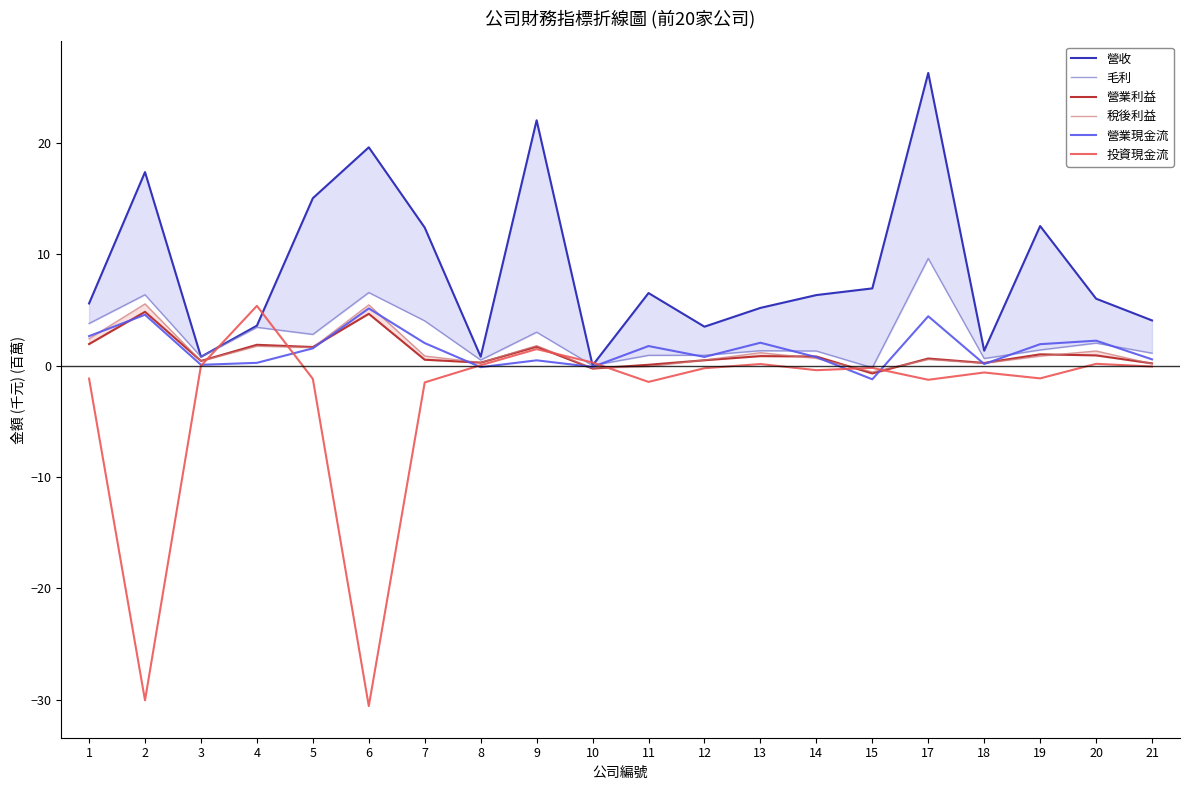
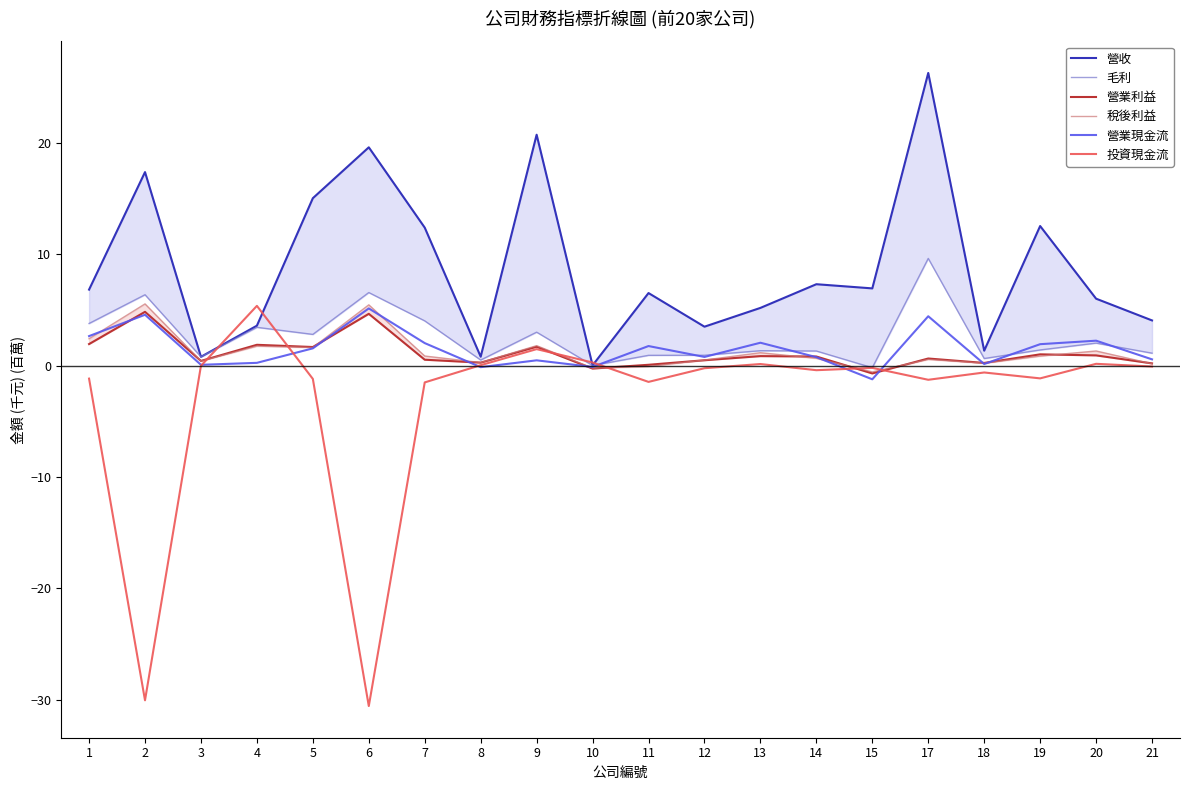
  {
    "營收": {
-     "1": 5.6,
+     "1": 6.8,
      "2": 17.4,
      "5": 15.0,
      "6": 19.6,
      "7": 12.4,
      "8": 0.8,
-     "9": 22.0,
+     "9": 20.7,
      "11": 6.5,
      "12": 3.5,
      "13": 5.2,
-     "14": 6.3,
+     "14": 7.3,
      "15": 6.9,
      "17": 26.3,
      "18": 1.3,
      "19": 12.5,
      "20": 6.0,
      "21": 4.1
    },
    "營業利益": {
      "1": 1.9,
      "2": 4.8,
      "6": 4.6,
      "7": 0.5,
      "13": 0.8,
      "20": 0.9
    }
  }
